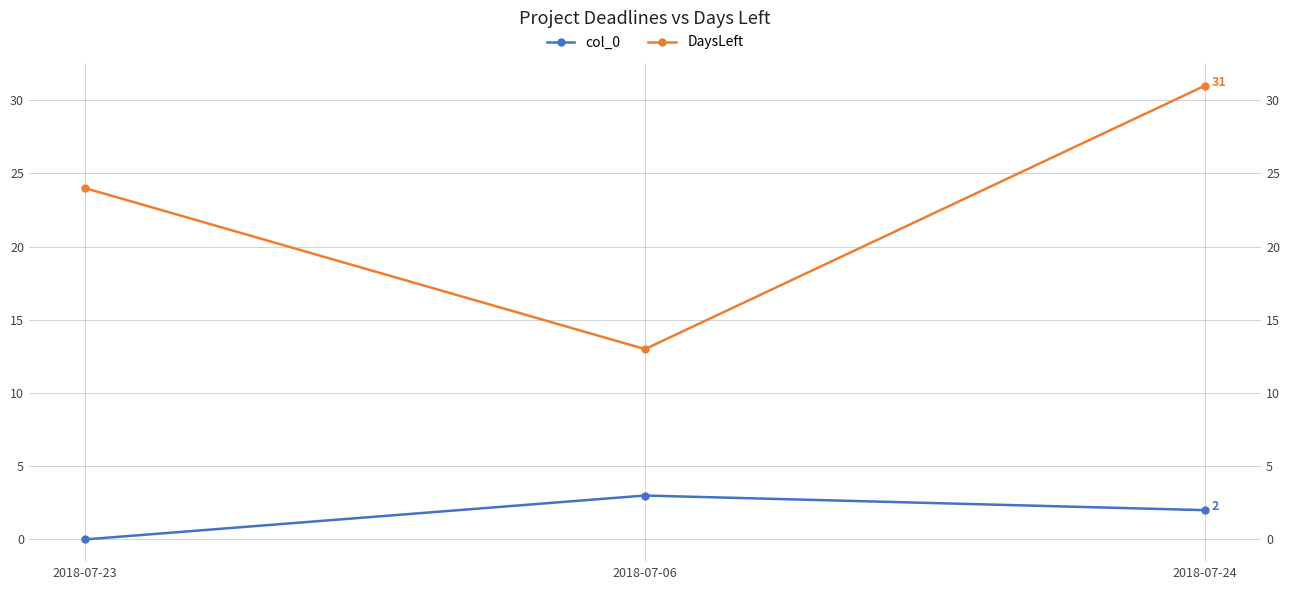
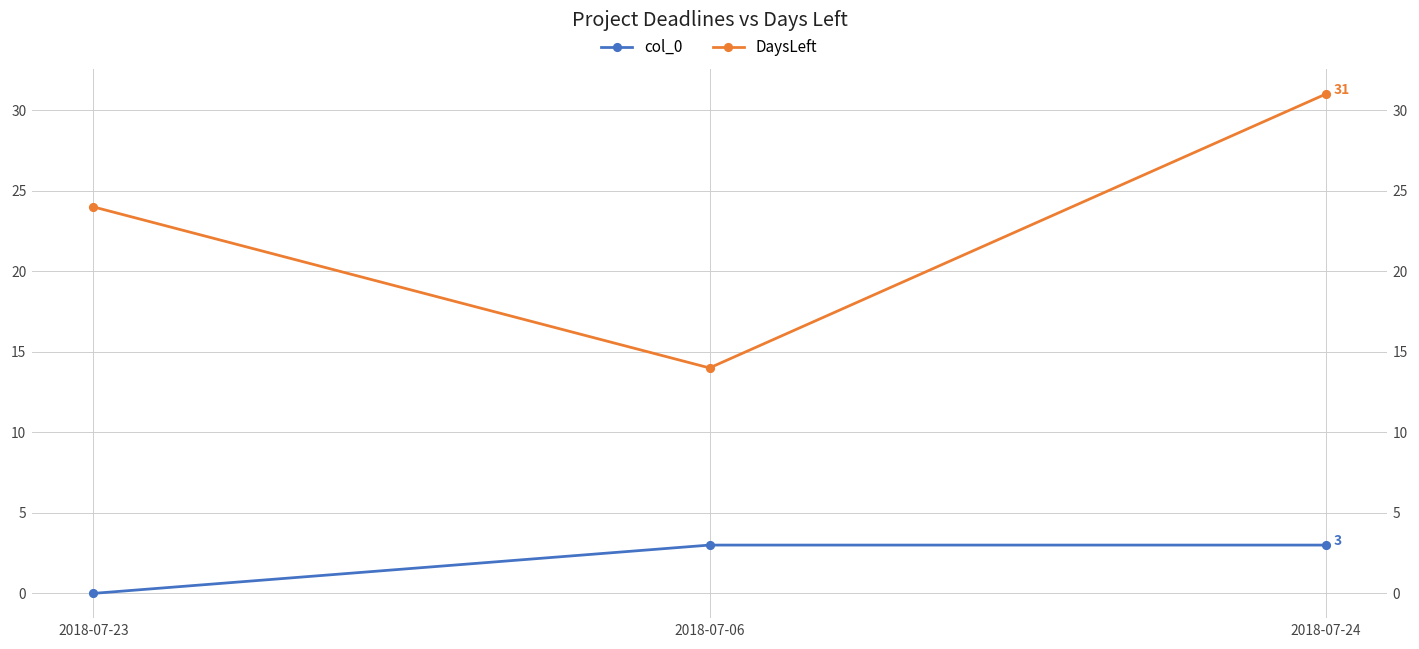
  {
    "col_0": {
-     "2018-07-24": 2
+     "2018-07-24": 3
    },
    "DaysLeft": {
      "2018-07-23": 24,
-     "2018-07-06": 13
+     "2018-07-06": 14
    }
  }
